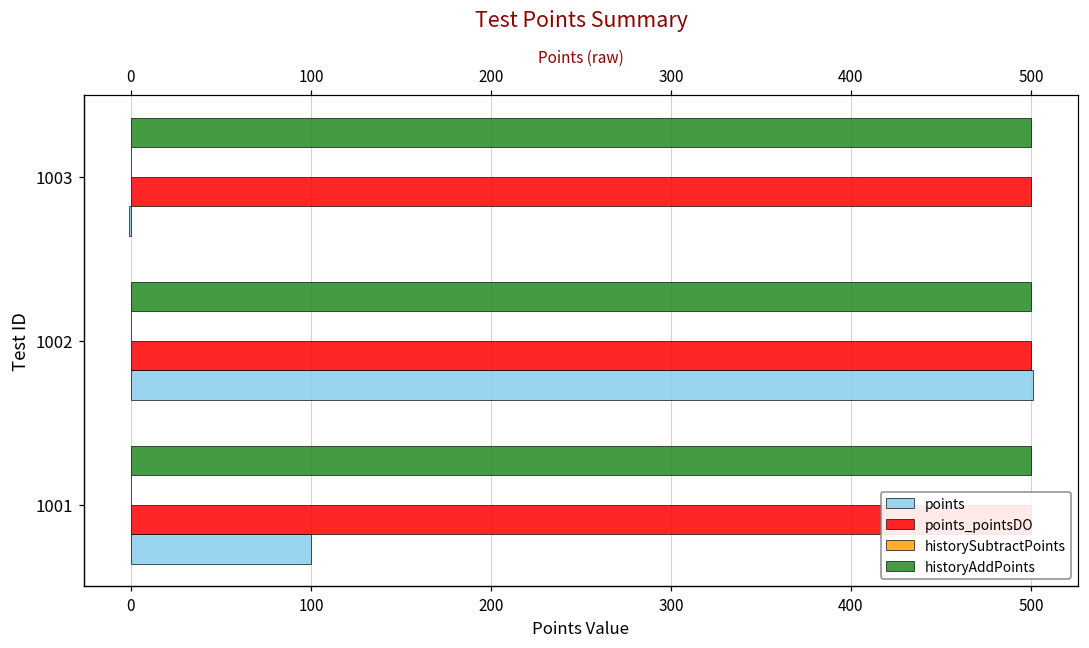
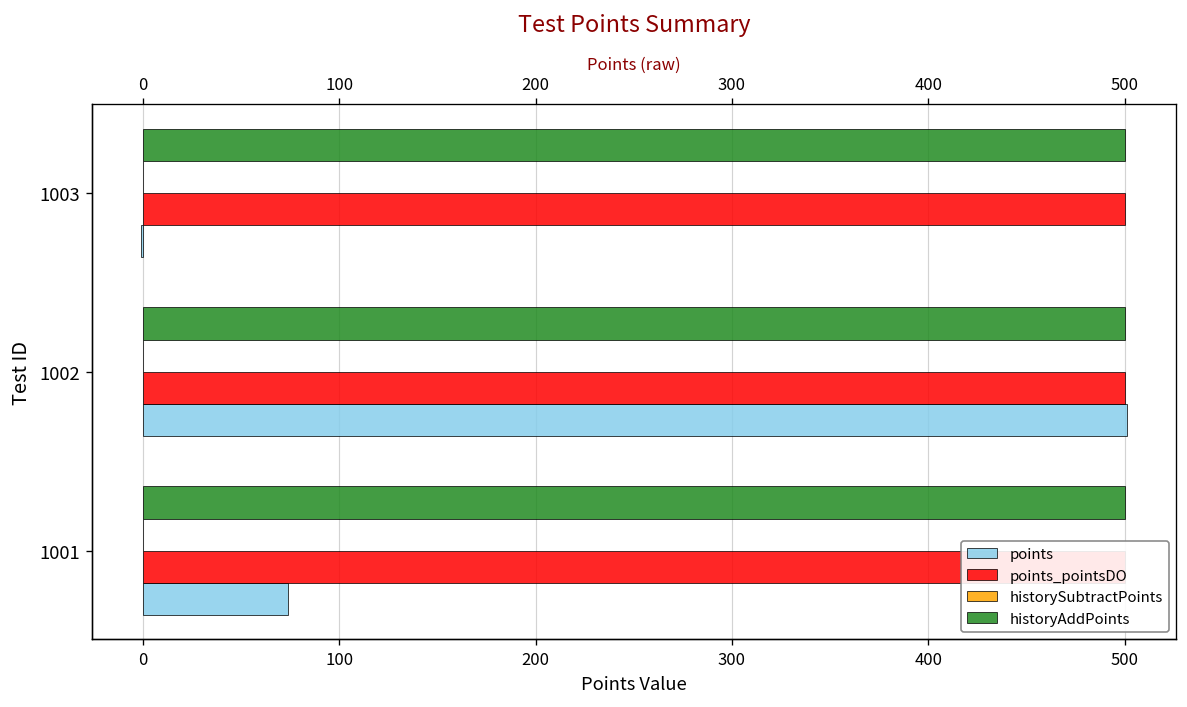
  {
    "points": {
      "1002": 501,
-     "1001": 100
+     "1001": 74
    },
    "points_pointsDO": {
      "1003": 500,
      "1002": 500
    },
    "historySubtractPoints": {
      "1003": 0,
      "1002": 0,
      "1001": 0
    },
    "historyAddPoints": {
      "1003": 500,
      "1002": 500,
      "1001": 500
    }
  }
